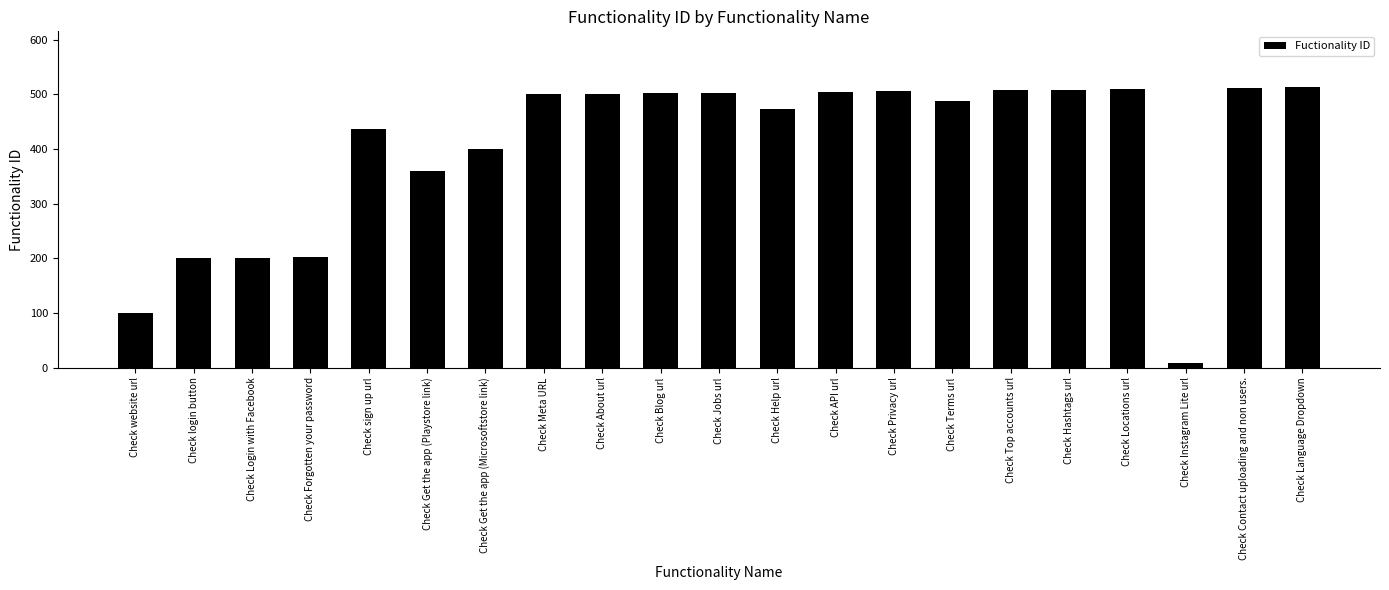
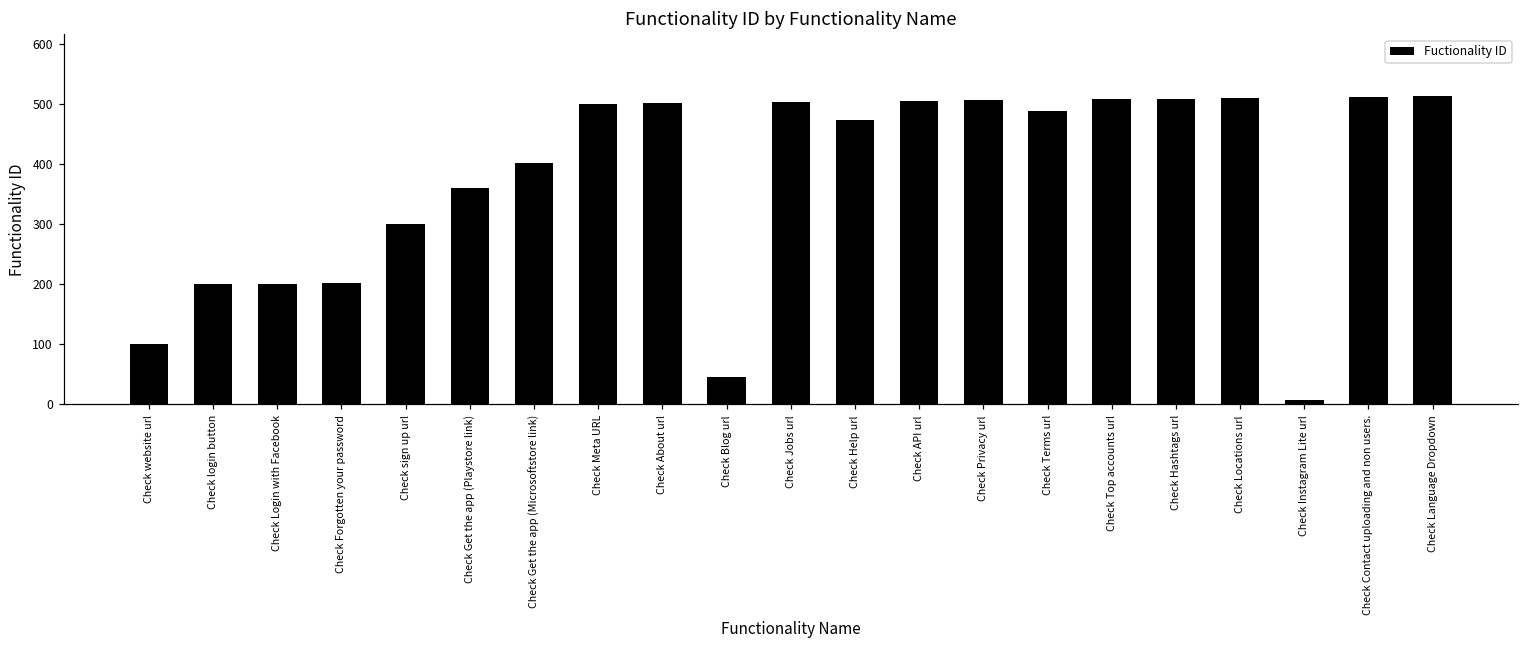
  {
    "Check website url": 100,
    "Check login button": 200,
    "Check Login with Facebook": 200,
    "Check Forgotten your password": 200,
-   "Check sign up url": 440,
+   "Check sign up url": 300,
    "Check Get the app (Playstore link)": 360,
    "Check Get the app (Microsoftstore link)": 400,
    "Check Meta URL": 500,
    "Check About url": 500,
-   "Check Blog url": 500,
+   "Check Blog url": 50,
    "Check Jobs url": 500,
    "Check Help url": 470,
    "Check API url": 510,
    "Check Privacy url": 510,
    "Check Terms url": 490,
    "Check Top accounts url": 510,
    "Check Hashtags url": 510,
    "Check Locations url": 510,
    "Check Instagram Lite url": 10,
    "Check Contact uploading and non users.": 510,
    "Check Language Dropdown": 510
  }
